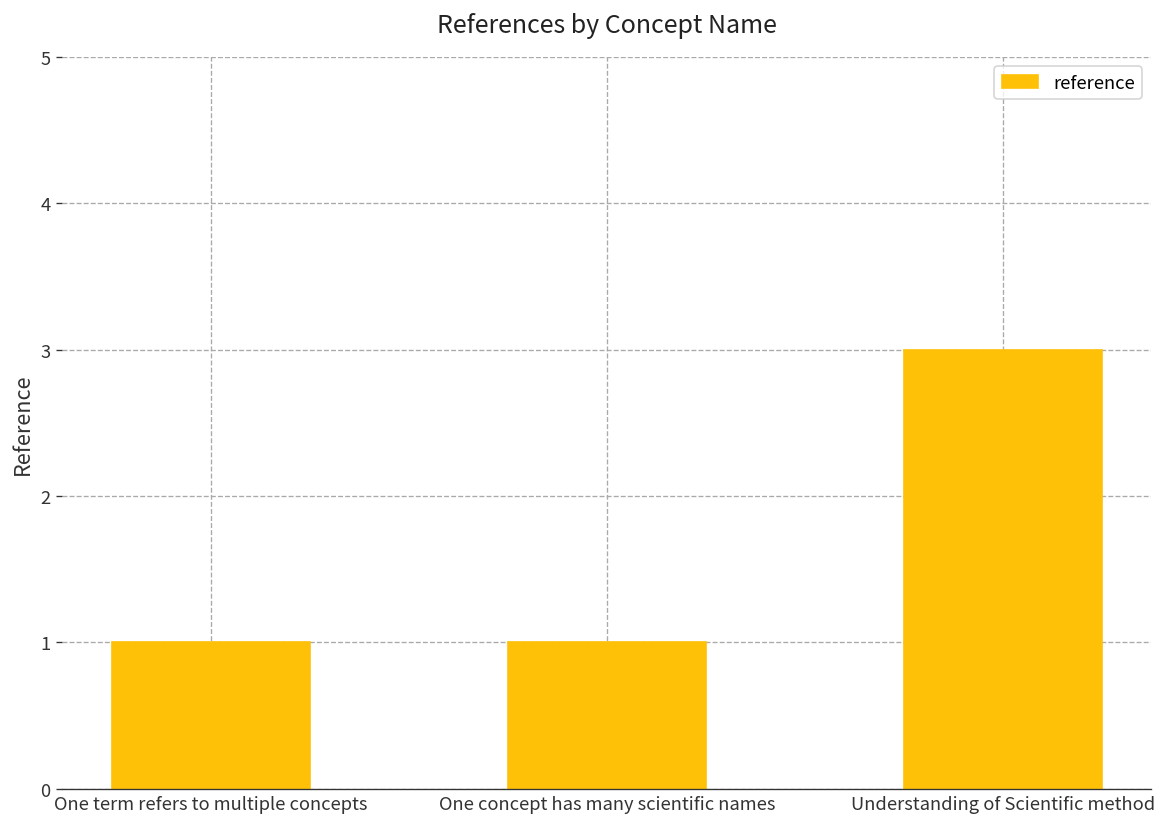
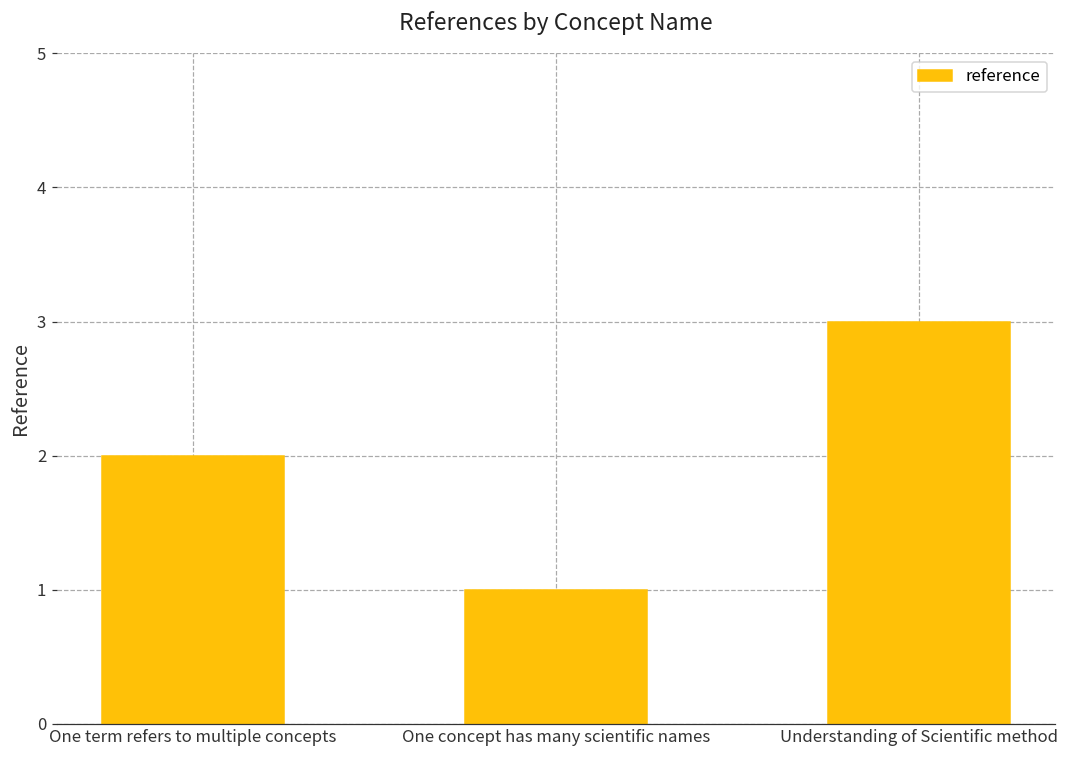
  {
-   "One term refers to multiple concepts": 1,
+   "One term refers to multiple concepts": 2,
    "One concept has many scientific names": 1,
    "Understanding of Scientific method": 3
  }
